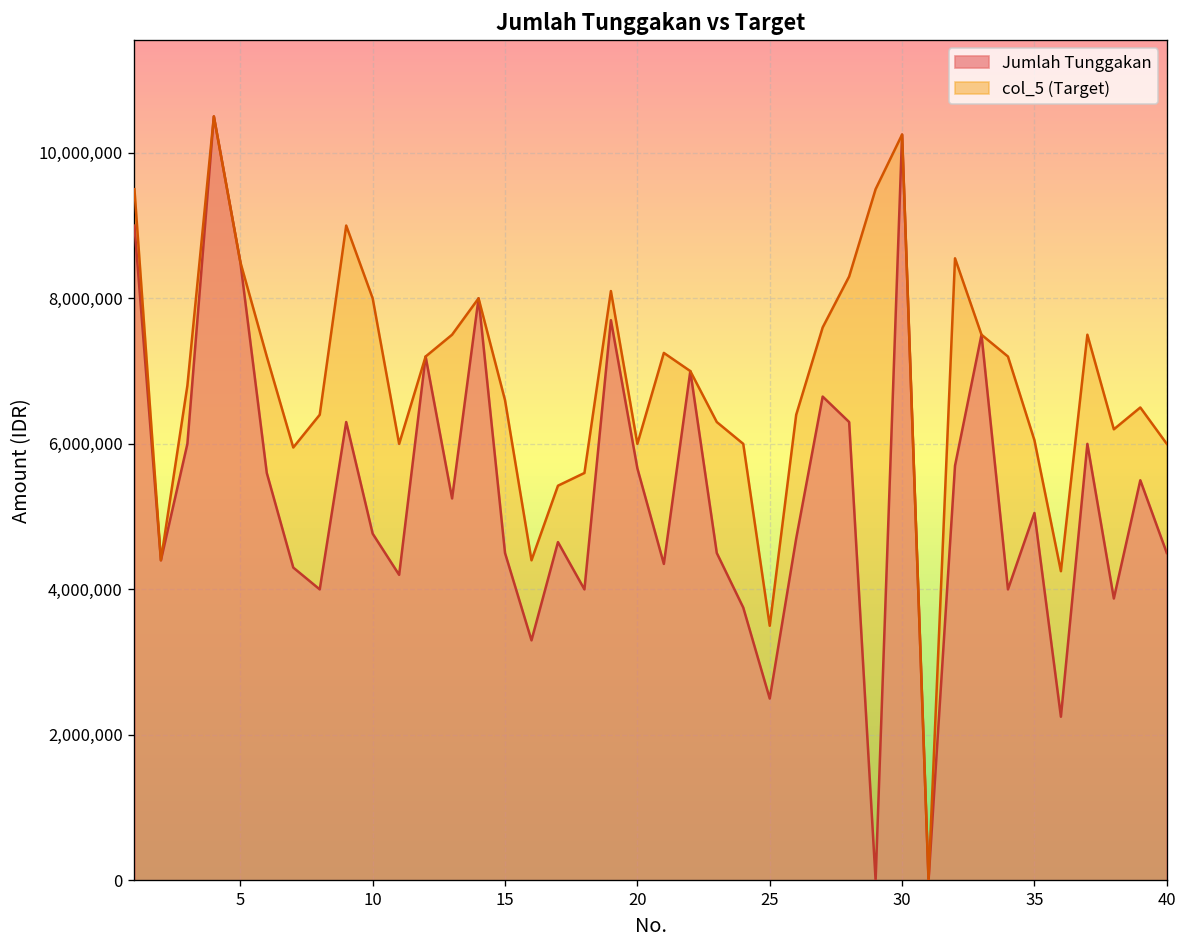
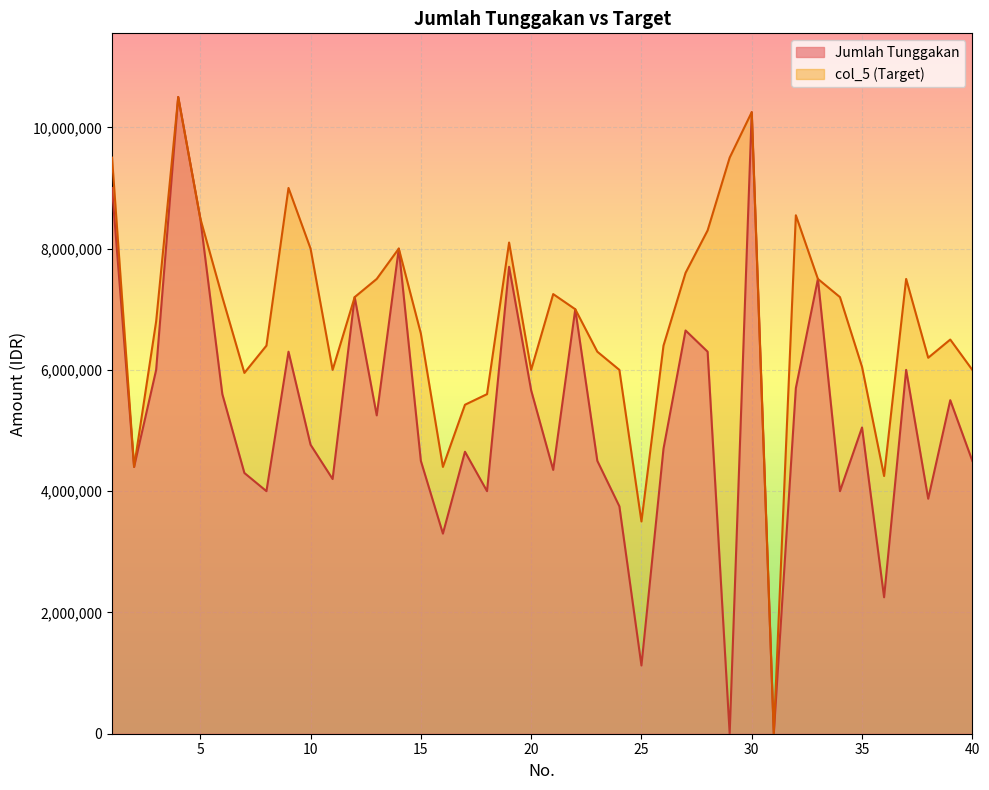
  {
    "Jumlah Tunggakan": {
      "10": "4,800,000",
      "15": "4,500,000",
      "20": "5,700,000",
-     "25": "2,500,000",
+     "25": "1,100,000",
      "35": "5,100,000",
      "40": "4,500,000"
    }
  }
